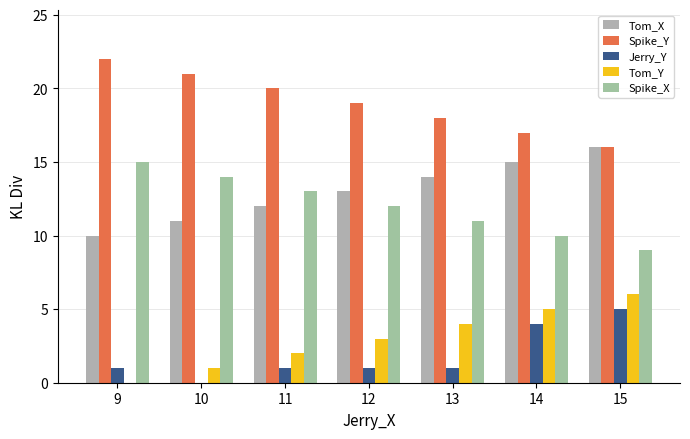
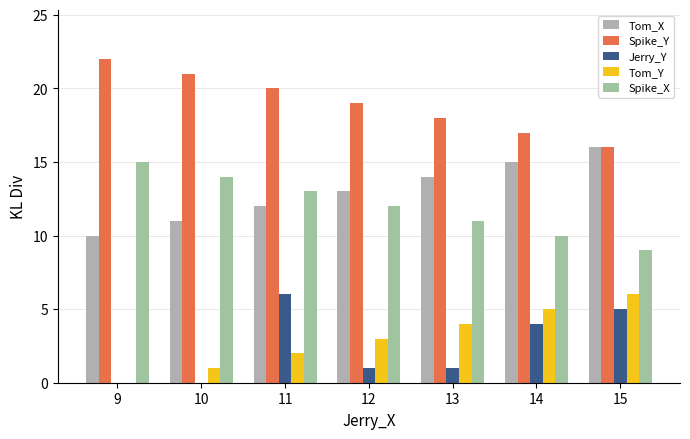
  {
    "Spike_Y": {
      "9": 22,
      "10": 21,
      "11": 20,
      "12": 19,
      "13": 18,
      "14": 17,
      "15": 16
    },
    "Jerry_Y": {
-     "9": 1,
+     "9": 0,
      "10": 0,
-     "11": 1,
+     "11": 6,
      "12": 1,
      "13": 1,
      "14": 4,
      "15": 5
    },
    "Tom_Y": {
      "9": 0,
      "10": 1,
      "11": 2,
      "12": 3,
      "13": 4,
      "14": 5,
      "15": 6
    }
  }
